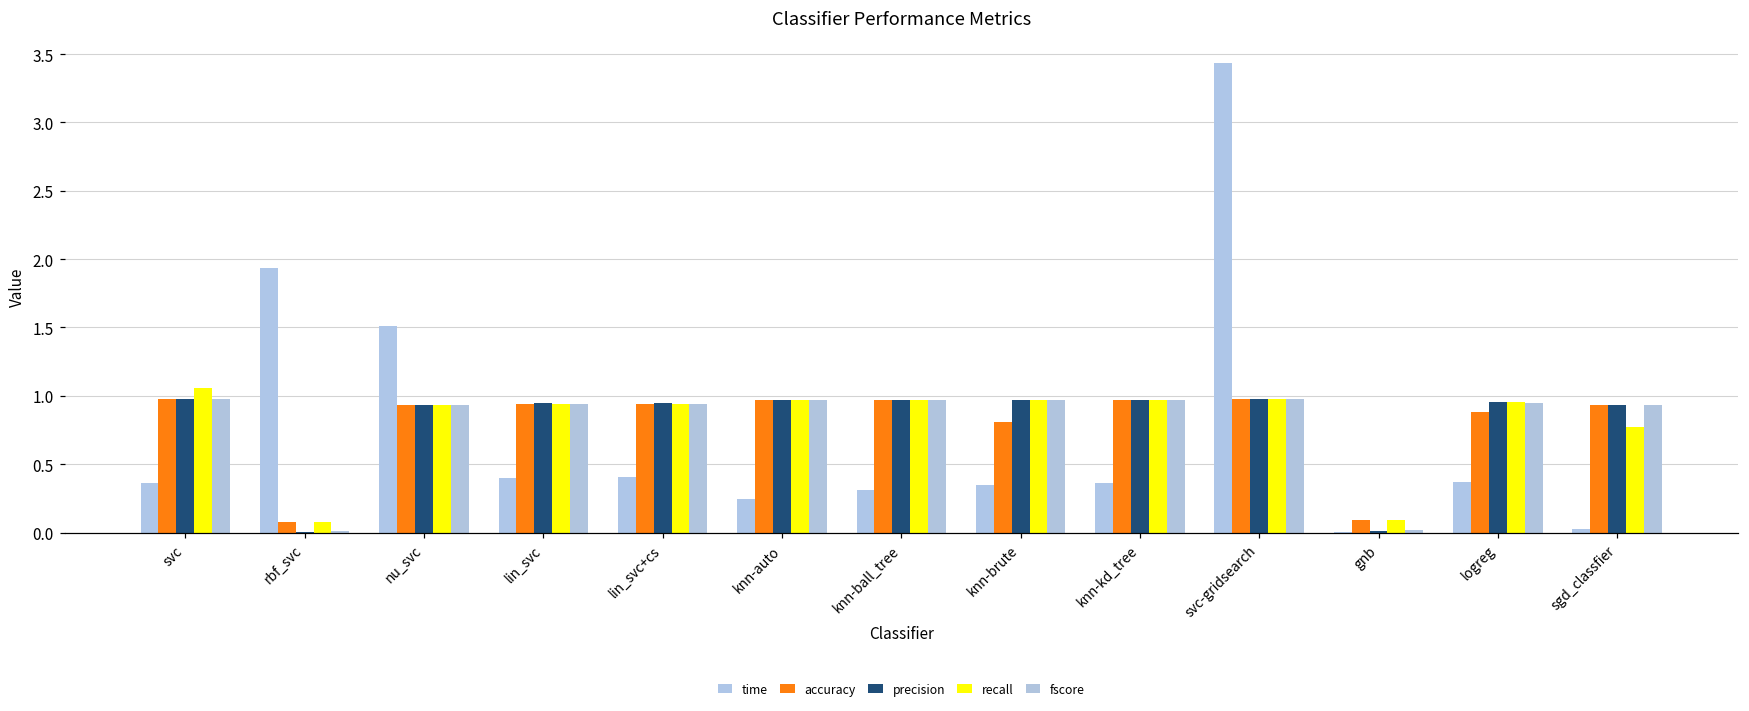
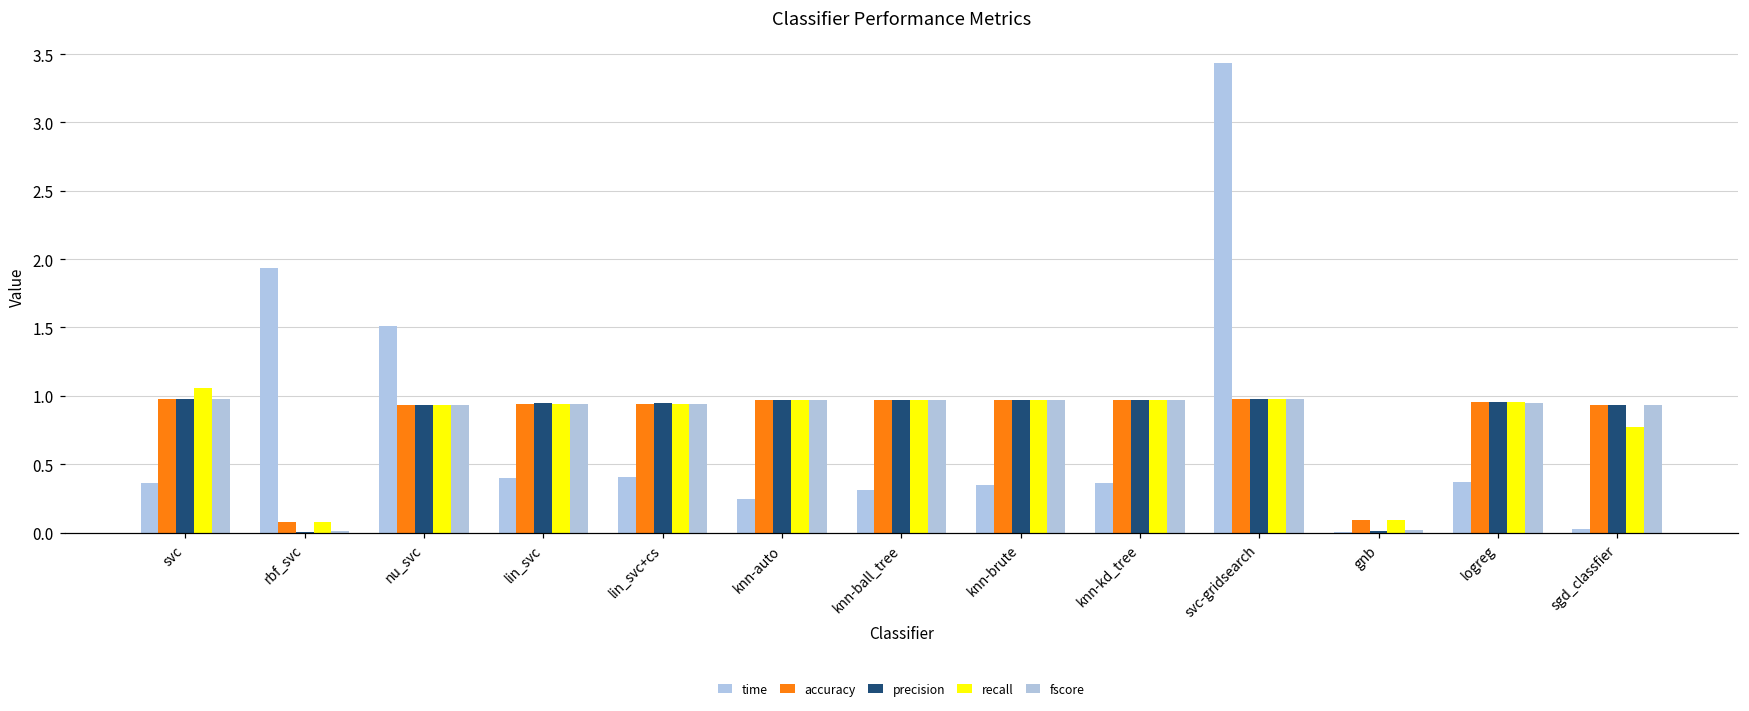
  {
    "accuracy": {
      "svc": 0.97,
      "rbf_svc": 0.08,
      "nu_svc": 0.93,
      "lin_svc": 0.94,
      "lin_svc+cs": 0.94,
      "knn-auto": 0.97,
      "knn-ball_tree": 0.97,
-     "knn-brute": 0.81,
+     "knn-brute": 0.97,
      "knn-kd_tree": 0.97,
      "svc-gridsearch": 0.97,
      "gnb": 0.09,
-     "logreg": 0.88,
+     "logreg": 0.95,
      "sgd_classfier": 0.93
    },
    "precision": {
      "svc": 0.98,
      "nu_svc": 0.94,
      "lin_svc": 0.95,
      "lin_svc+cs": 0.95,
      "knn-auto": 0.97,
      "knn-ball_tree": 0.97,
      "knn-brute": 0.97,
      "knn-kd_tree": 0.97,
      "svc-gridsearch": 0.97,
      "logreg": 0.95,
      "sgd_classfier": 0.94
    },
    "recall": {
      "svc": 1.06,
      "rbf_svc": 0.08,
      "nu_svc": 0.93,
      "lin_svc": 0.94,
      "lin_svc+cs": 0.94,
      "knn-auto": 0.97,
      "knn-ball_tree": 0.97,
      "knn-brute": 0.97,
      "knn-kd_tree": 0.97,
      "svc-gridsearch": 0.97,
      "gnb": 0.09,
      "logreg": 0.95,
      "sgd_classfier": 0.77
    }
  }
